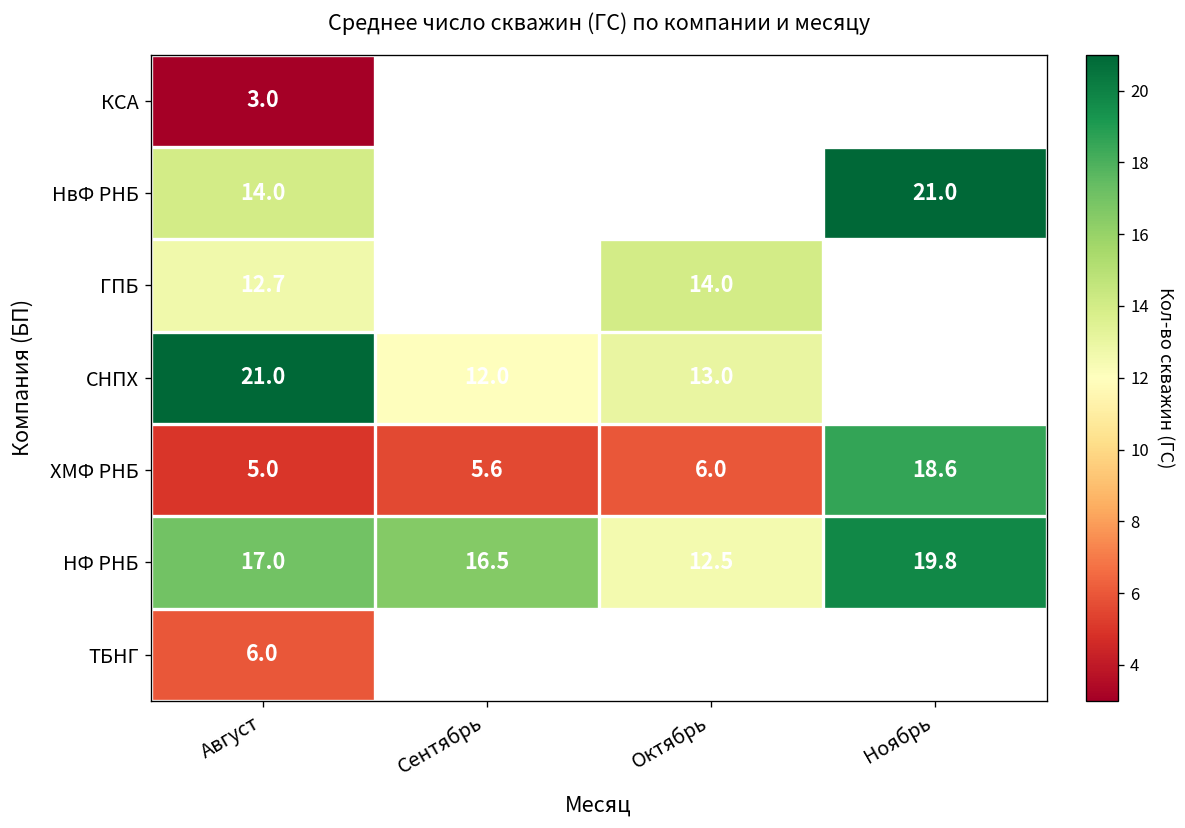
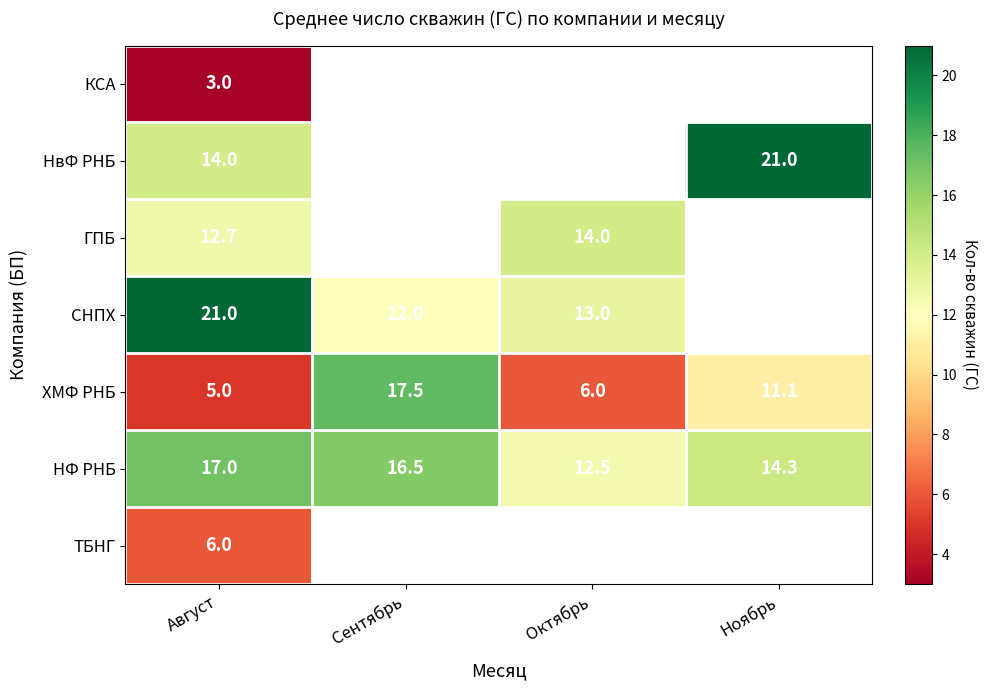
  {
    "КСА": {
      "Август": 3.0
    },
    "НвФ РНБ": {
      "Август": 14.0,
      "Ноябрь": 21.0
    },
    "ГПБ": {
      "Август": 12.7,
      "Октябрь": 14.0
    },
    "СНПХ": {
      "Август": 21.0,
      "Сентябрь": 12.0,
      "Октябрь": 13.0
    },
    "ХМФ РНБ": {
      "Август": 5.0,
-     "Сентябрь": 5.6,
+     "Сентябрь": 17.5,
      "Октябрь": 6.0,
-     "Ноябрь": 18.6
+     "Ноябрь": 11.1
    },
    "НФ РНБ": {
      "Август": 17.0,
      "Сентябрь": 16.5,
      "Октябрь": 12.5,
-     "Ноябрь": 19.8
+     "Ноябрь": 14.3
    },
    "ТБНГ": {
      "Август": 6.0
    }
  }
